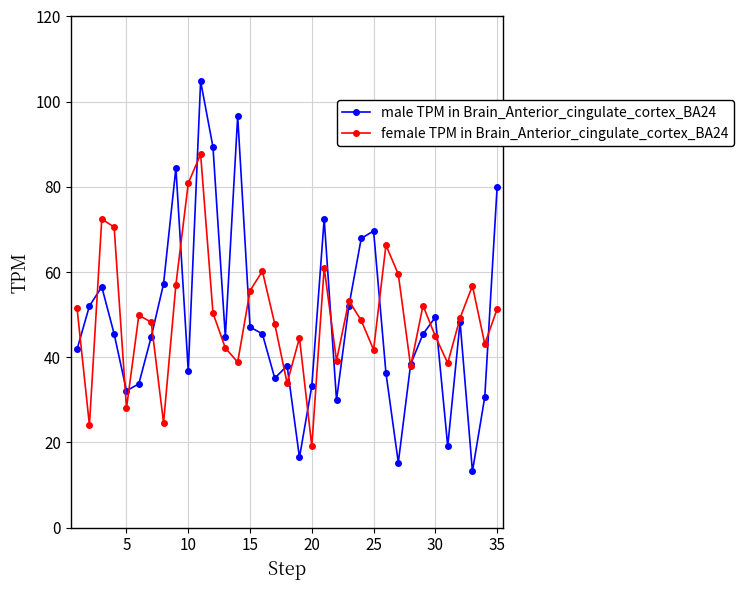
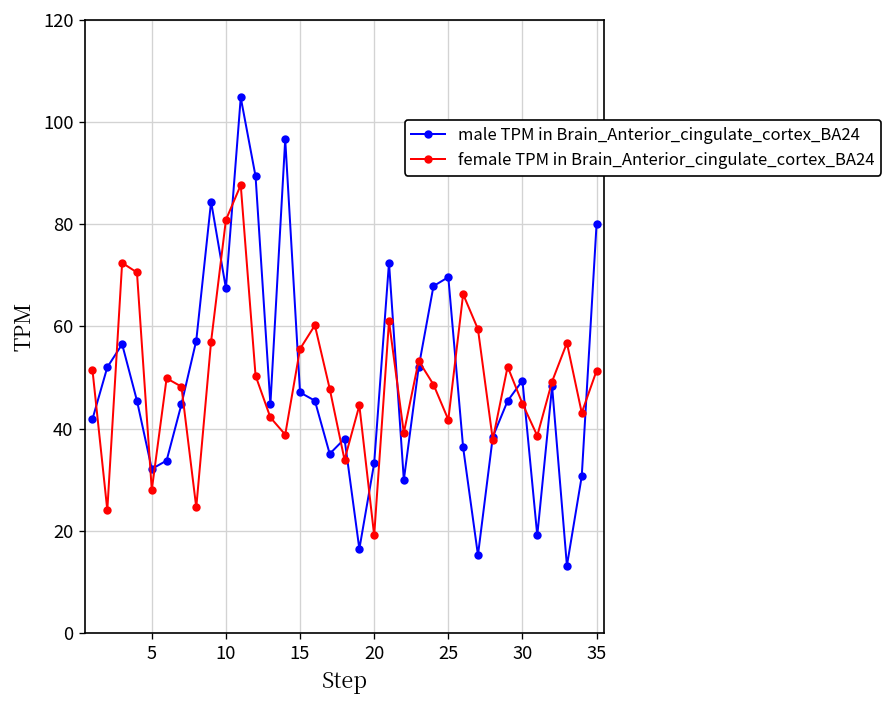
  {
    "male TPM in Brain_Anterior_cingulate_cortex_BA24": {
      "5": 32,
-     "10": 37,
+     "10": 67,
      "15": 47,
      "20": 33,
      "25": 70,
      "30": 49,
      "35": 80
    },
    "female TPM in Brain_Anterior_cingulate_cortex_BA24": {
      "5": 28,
      "10": 81,
      "15": 56,
      "20": 19,
      "25": 42,
      "30": 45,
      "35": 51
    }
  }
